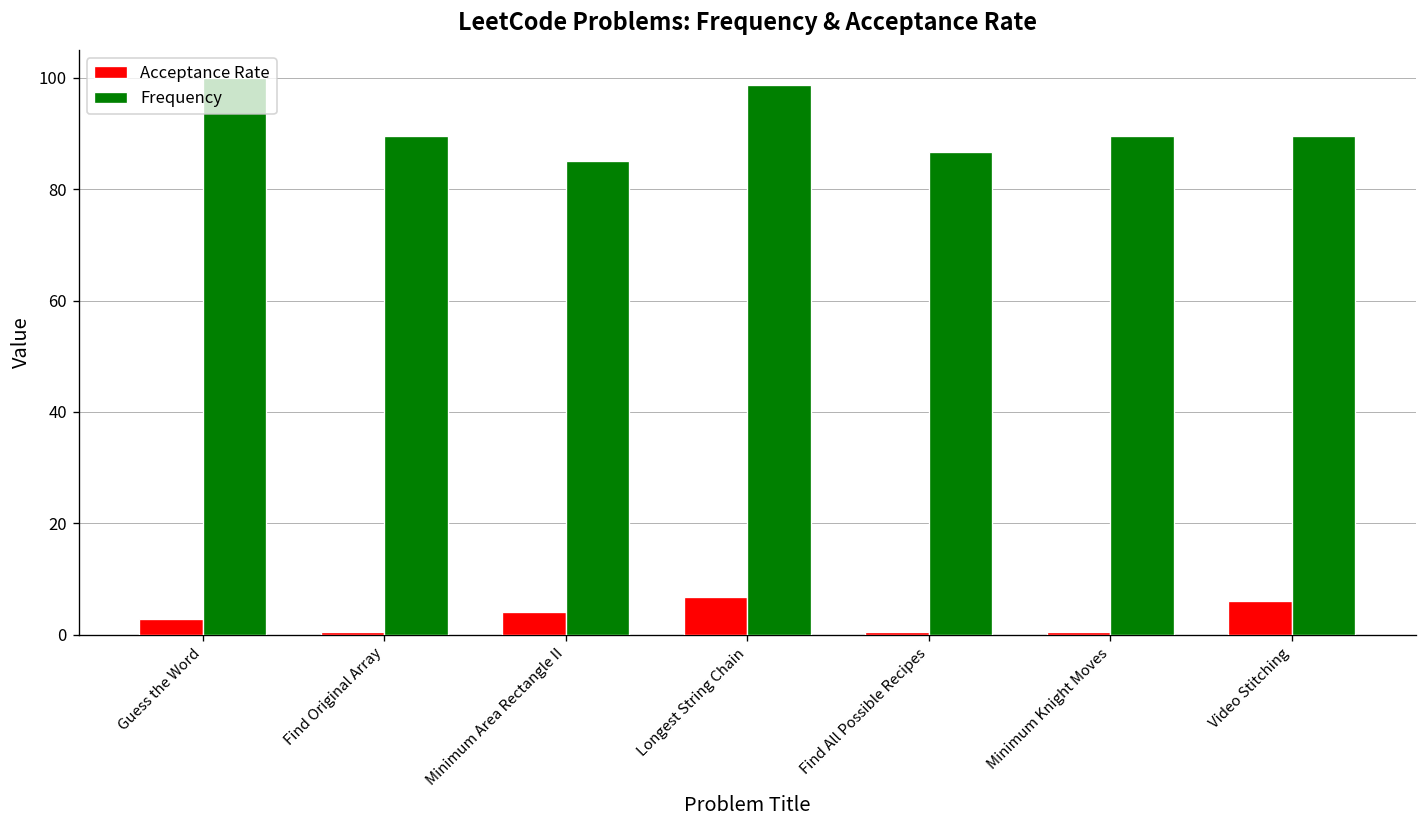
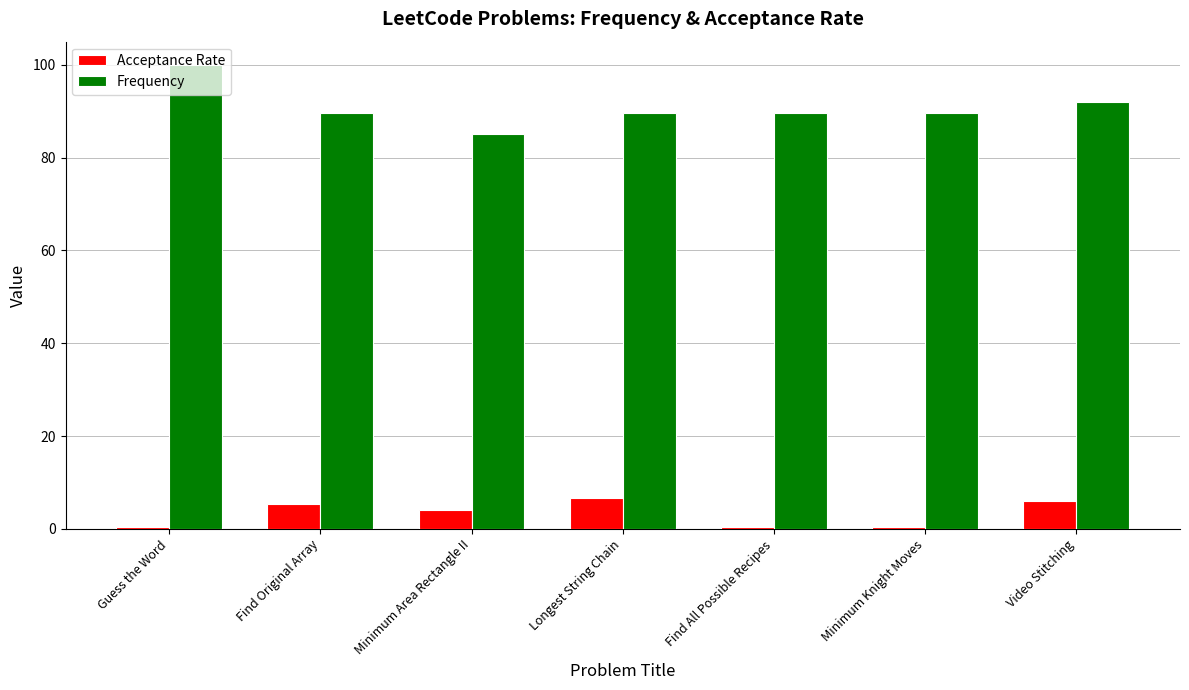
  {
    "Acceptance Rate": {
-     "Guess the Word": 3,
-     "Find Original Array": 0,
+     "Guess the Word": 0,
+     "Find Original Array": 5,
      "Minimum Area Rectangle II": 4,
      "Longest String Chain": 7,
      "Video Stitching": 6
    },
    "Frequency": {
      "Find Original Array": 90,
      "Minimum Area Rectangle II": 85,
-     "Longest String Chain": 99,
-     "Find All Possible Recipes": 87,
+     "Longest String Chain": 90,
+     "Find All Possible Recipes": 90,
      "Minimum Knight Moves": 90,
-     "Video Stitching": 90
+     "Video Stitching": 92
    }
  }
